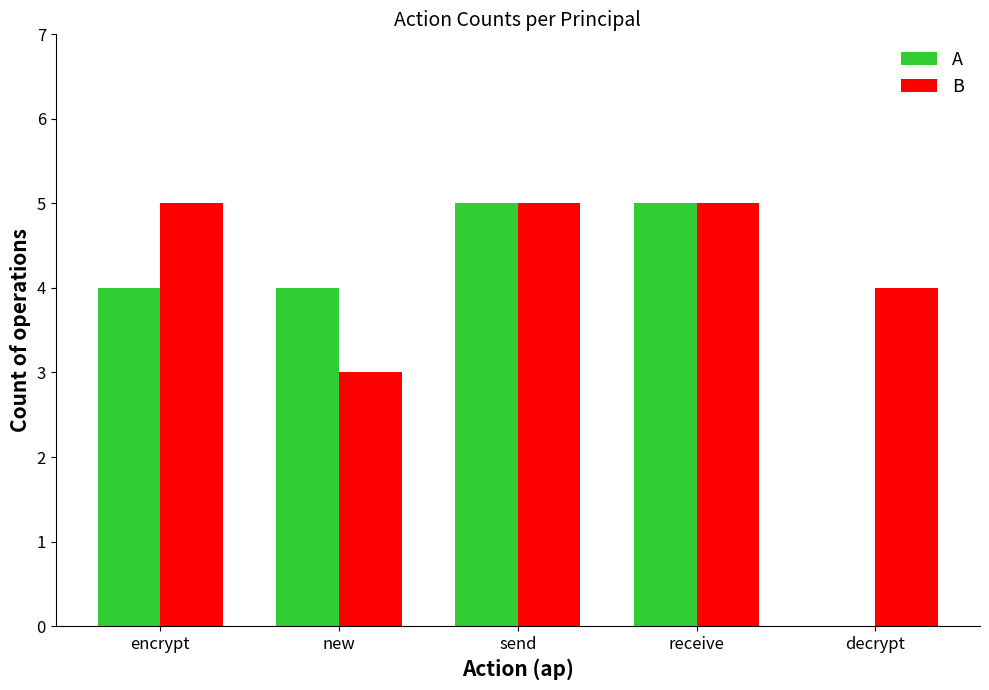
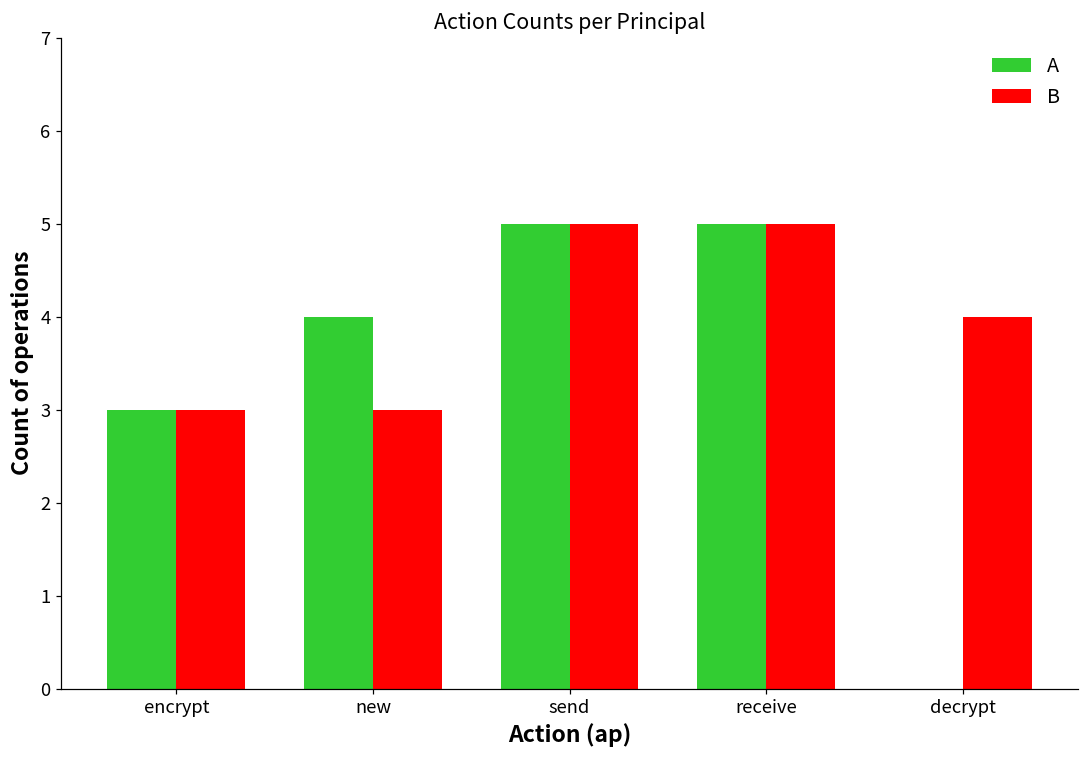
  {
    "A": {
-     "encrypt": 4,
+     "encrypt": 3,
      "new": 4,
      "send": 5,
      "receive": 5,
      "decrypt": 0
    },
    "B": {
-     "encrypt": 5,
+     "encrypt": 3,
      "new": 3,
      "send": 5,
      "receive": 5,
      "decrypt": 4
    }
  }
